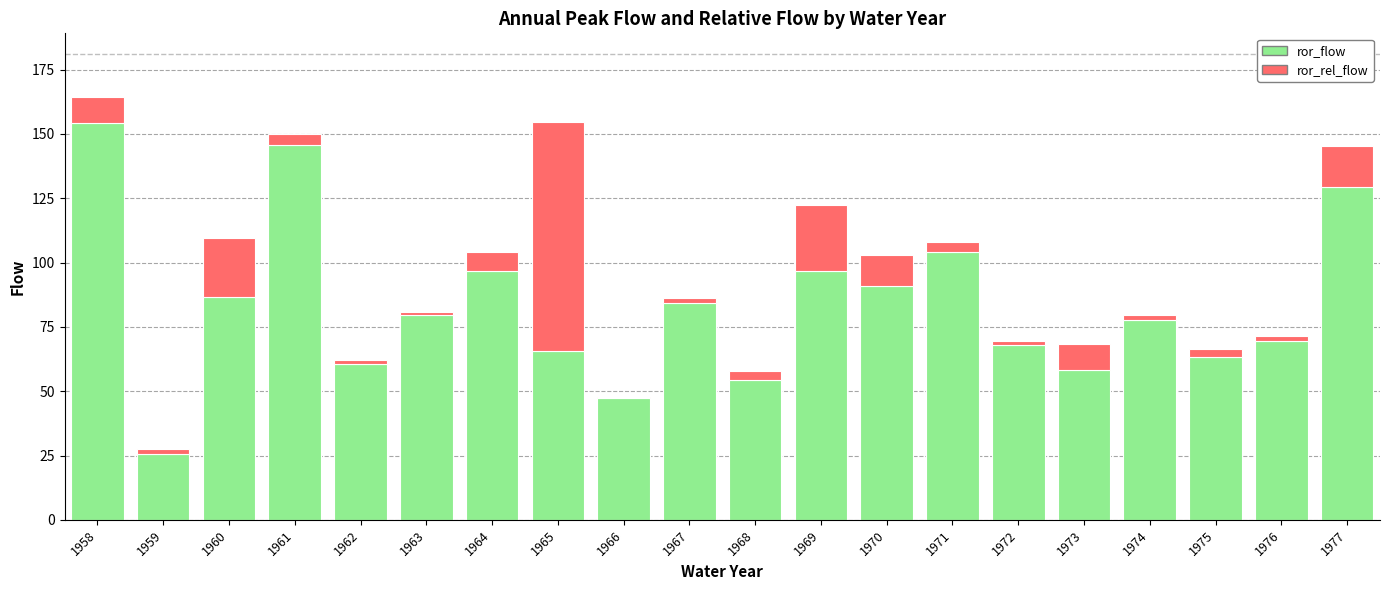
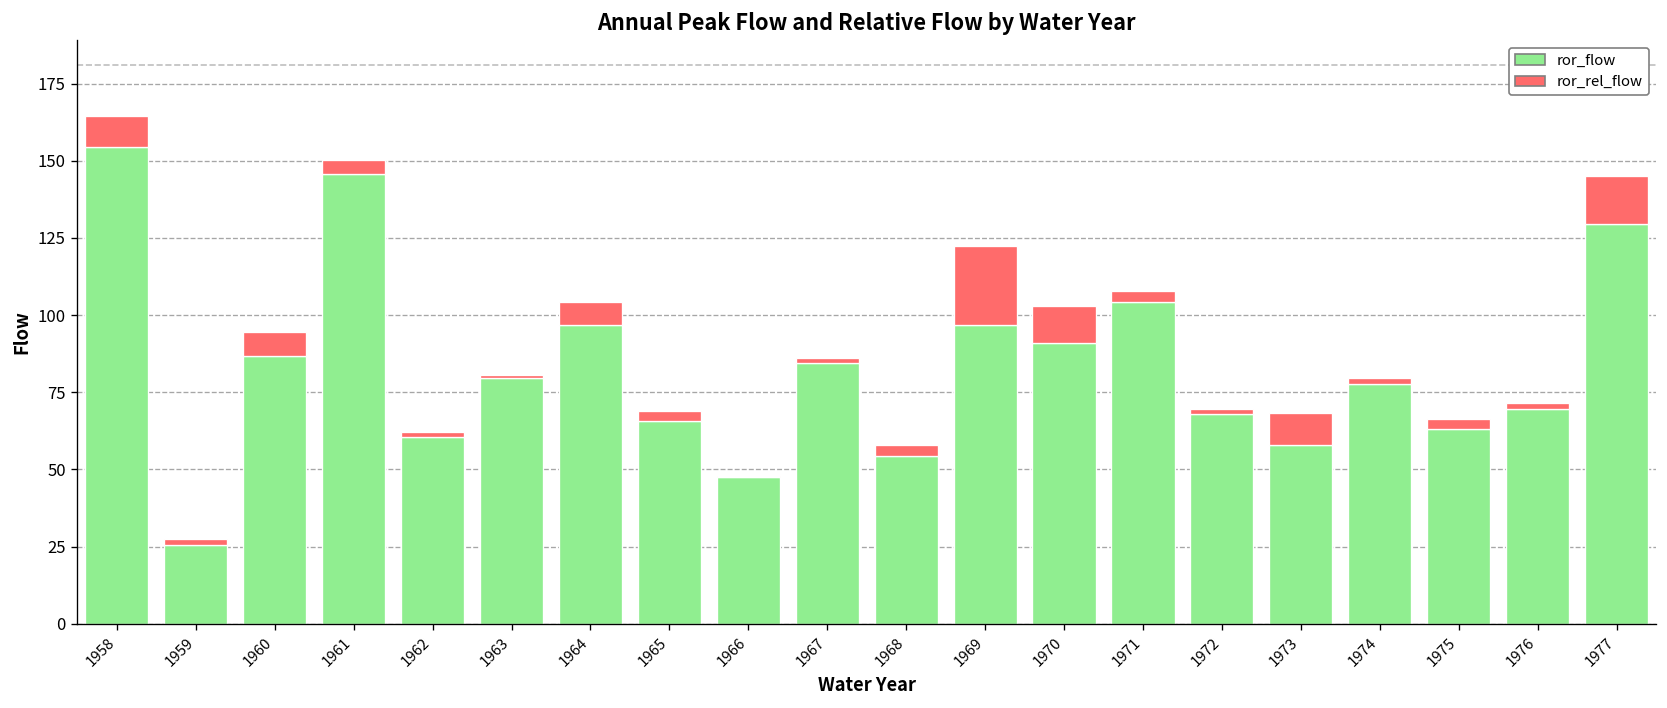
  {
    "ror_flow": {
      "1958": 154,
      "1959": 26,
      "1960": 87,
      "1961": 146,
      "1962": 61,
      "1963": 80,
      "1964": 97,
      "1965": 66,
      "1966": 47,
      "1967": 84,
      "1968": 54,
      "1969": 97,
      "1970": 91,
      "1971": 104,
      "1972": 68,
      "1973": 58,
      "1974": 78,
      "1975": 63,
      "1976": 69,
      "1977": 130
    },
    "ror_rel_flow": {
      "1958": 10,
      "1959": 2,
-     "1960": 23,
+     "1960": 8,
      "1961": 4,
      "1962": 2,
      "1963": 1,
      "1964": 8,
-     "1965": 89,
+     "1965": 3,
      "1967": 2,
      "1968": 3,
      "1969": 26,
      "1970": 12,
      "1971": 4,
      "1972": 2,
      "1973": 10,
      "1974": 2,
      "1975": 3,
      "1976": 2,
      "1977": 16
    }
  }
